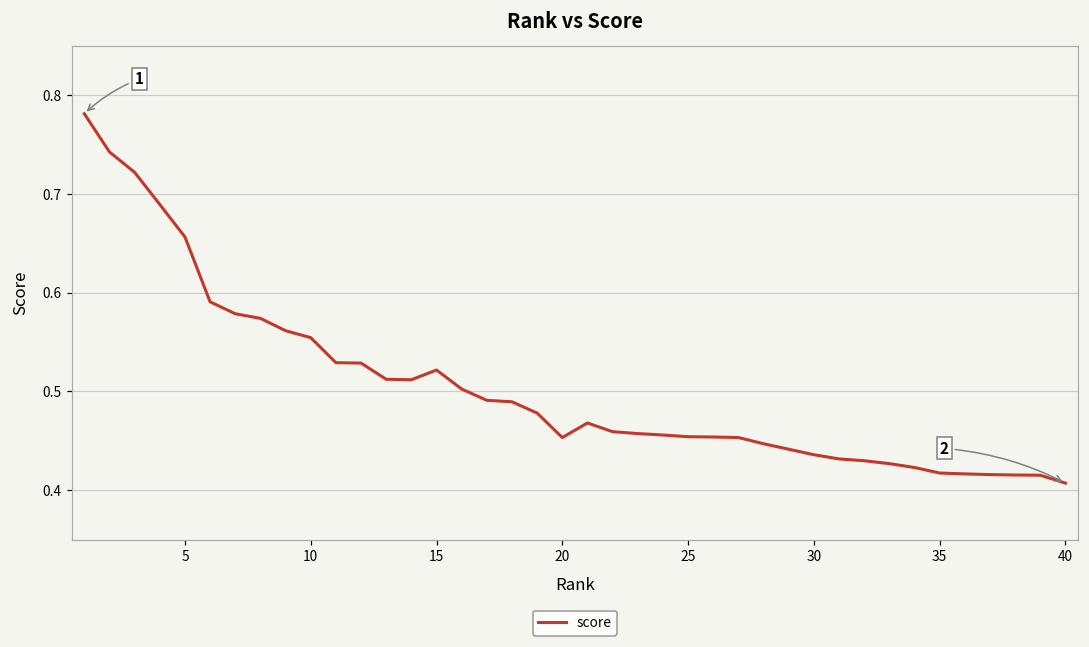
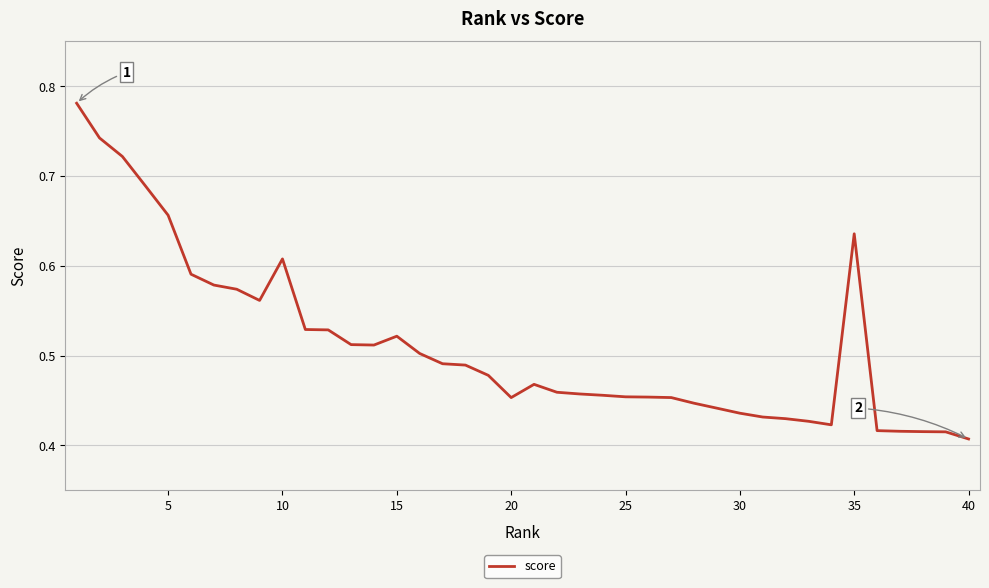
  {
    "5": 0.66,
-   "10": 0.55,
+   "10": 0.61,
    "15": 0.52,
    "20": 0.45,
    "25": 0.45,
    "30": 0.44,
-   "35": 0.42,
+   "35": 0.64,
    "40": 0.41
  }
